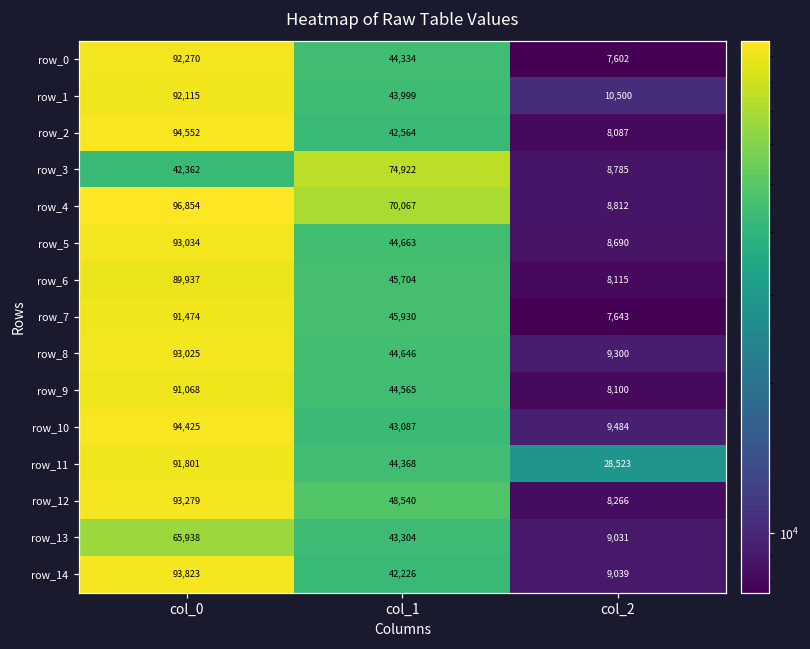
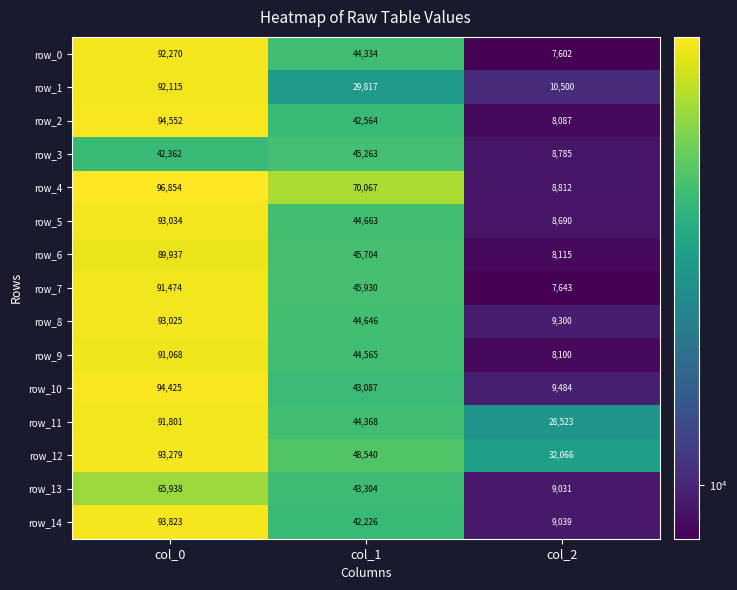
  {
    "row_0": {
      "col_0": "92,270",
      "col_1": "44,334",
      "col_2": "7,602"
    },
    "row_1": {
      "col_0": "92,115",
-     "col_1": "43,999",
+     "col_1": "29,817",
      "col_2": "10,500"
    },
    "row_2": {
      "col_0": "94,552",
      "col_1": "42,564",
      "col_2": "8,087"
    },
    "row_3": {
      "col_0": "42,362",
-     "col_1": "74,922",
+     "col_1": "45,263",
      "col_2": "8,785"
    },
    "row_4": {
      "col_0": "96,854",
      "col_1": "70,067",
      "col_2": "8,812"
    },
    "row_5": {
      "col_0": "93,034",
      "col_1": "44,663",
      "col_2": "8,690"
    },
    "row_6": {
      "col_0": "89,937",
      "col_1": "45,704",
      "col_2": "8,115"
    },
    "row_7": {
      "col_0": "91,474",
      "col_1": "45,930",
      "col_2": "7,643"
    },
    "row_8": {
      "col_0": "93,025",
      "col_1": "44,646",
      "col_2": "9,300"
    },
    "row_9": {
      "col_0": "91,068",
      "col_1": "44,565",
      "col_2": "8,100"
    },
    "row_10": {
      "col_0": "94,425",
      "col_1": "43,087",
      "col_2": "9,484"
    },
    "row_11": {
      "col_0": "91,801",
      "col_1": "44,368",
      "col_2": "28,523"
    },
    "row_12": {
      "col_0": "93,279",
      "col_1": "48,540",
-     "col_2": "8,266"
+     "col_2": "32,066"
    },
    "row_13": {
      "col_0": "65,938",
      "col_1": "43,304",
      "col_2": "9,031"
    },
    "row_14": {
      "col_0": "93,823",
      "col_1": "42,226",
      "col_2": "9,039"
    }
  }
